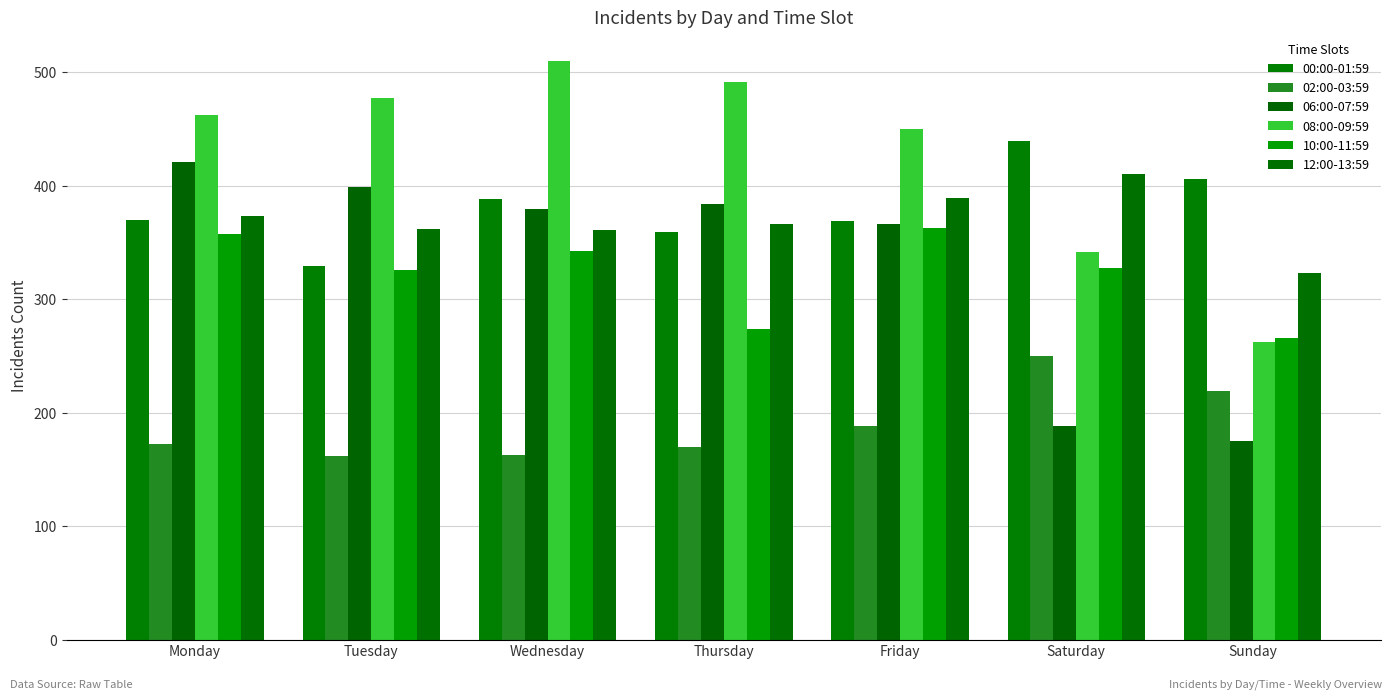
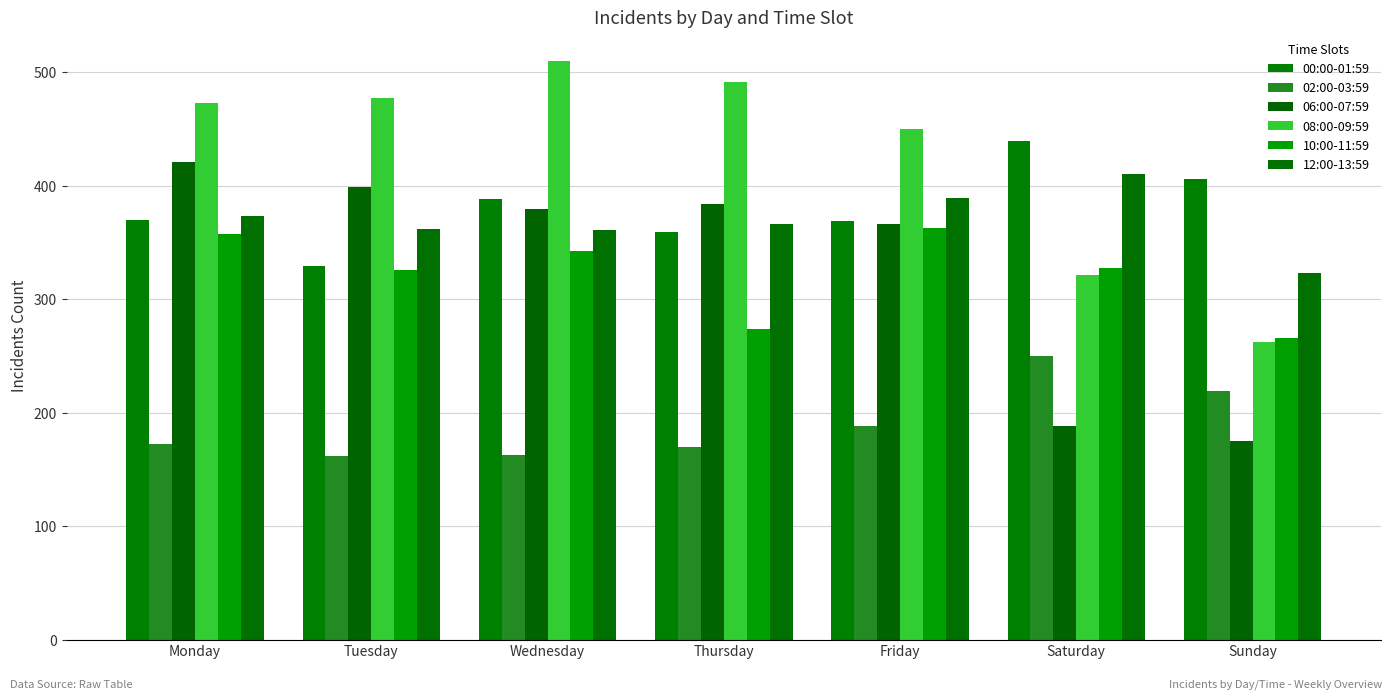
  {
    "08:00-09:59": {
-     "Monday": 462,
+     "Monday": 473,
      "Tuesday": 477,
      "Wednesday": 510,
      "Thursday": 491,
      "Friday": 450,
-     "Saturday": 342,
+     "Saturday": 321,
      "Sunday": 262
    }
  }
